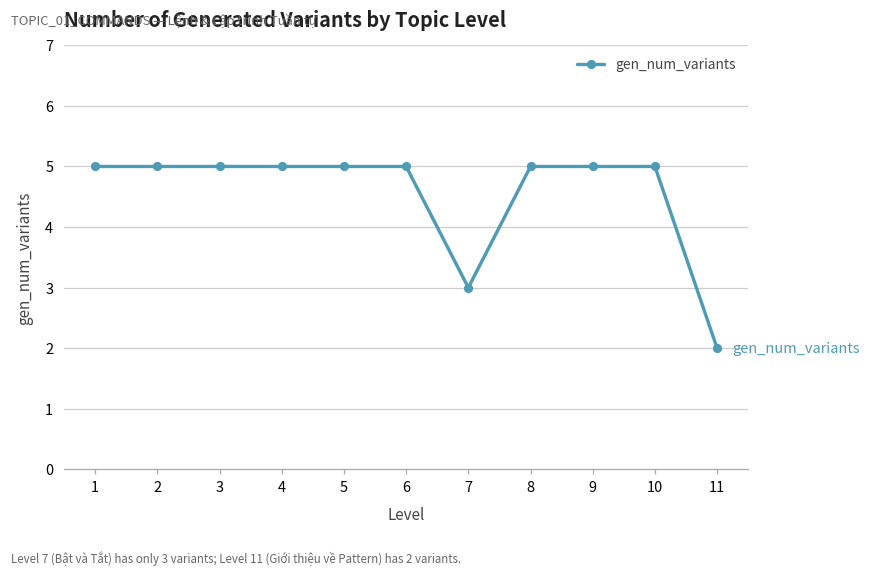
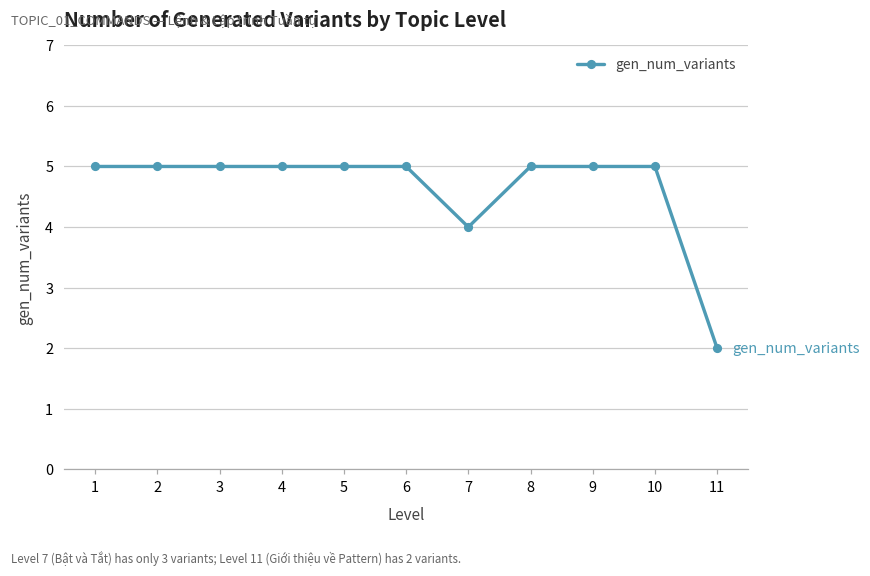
  {
    "1": 5,
    "2": 5,
    "3": 5,
    "4": 5,
    "5": 5,
    "6": 5,
-   "7": 3,
+   "7": 4,
    "8": 5,
    "9": 5,
    "10": 5,
    "11": 2
  }
